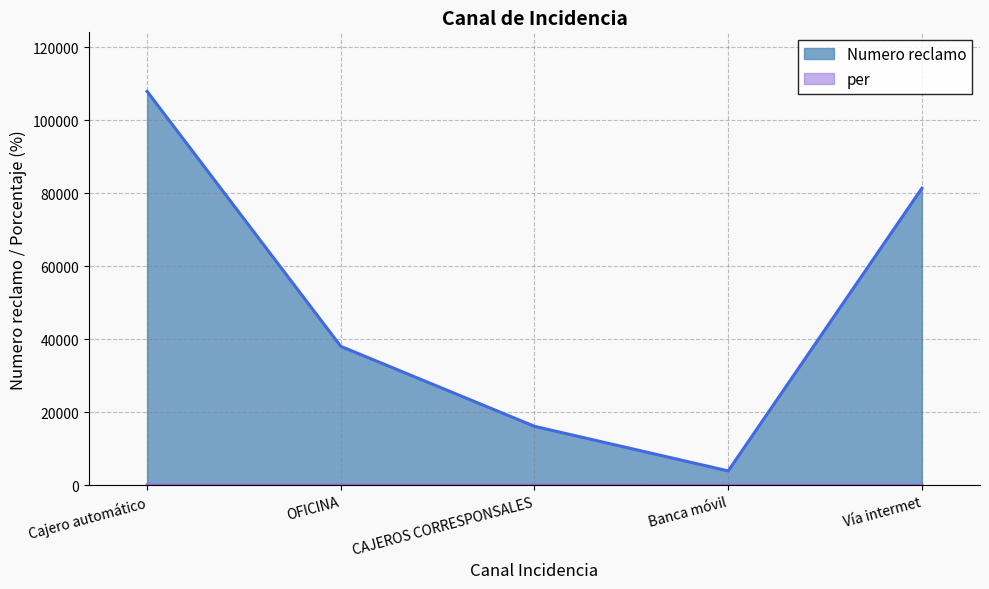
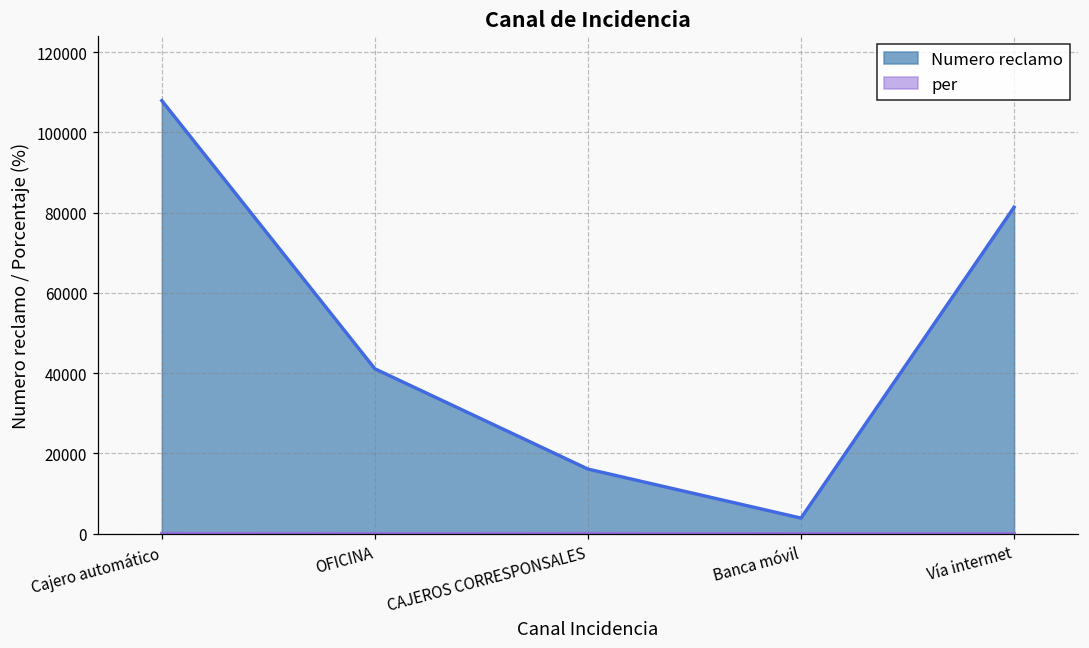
  {
    "Numero reclamo": {
      "Cajero automático": 108000,
-     "OFICINA": 38000,
+     "OFICINA": 41000,
      "CAJEROS CORRESPONSALES": 16000,
      "Banca móvil": 4000,
      "Vía intermet": 81000
    },
    "per": {
      "Cajero automático": 0,
      "OFICINA": 0,
      "CAJEROS CORRESPONSALES": 0,
      "Banca móvil": 0,
      "Vía intermet": 0
    }
  }
